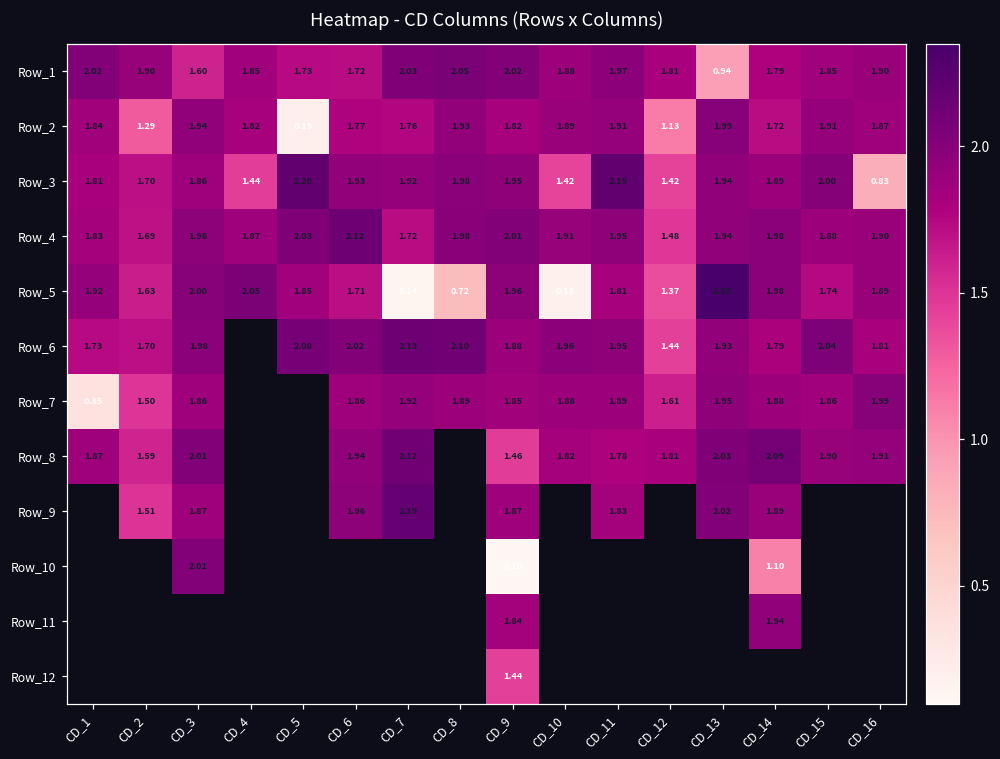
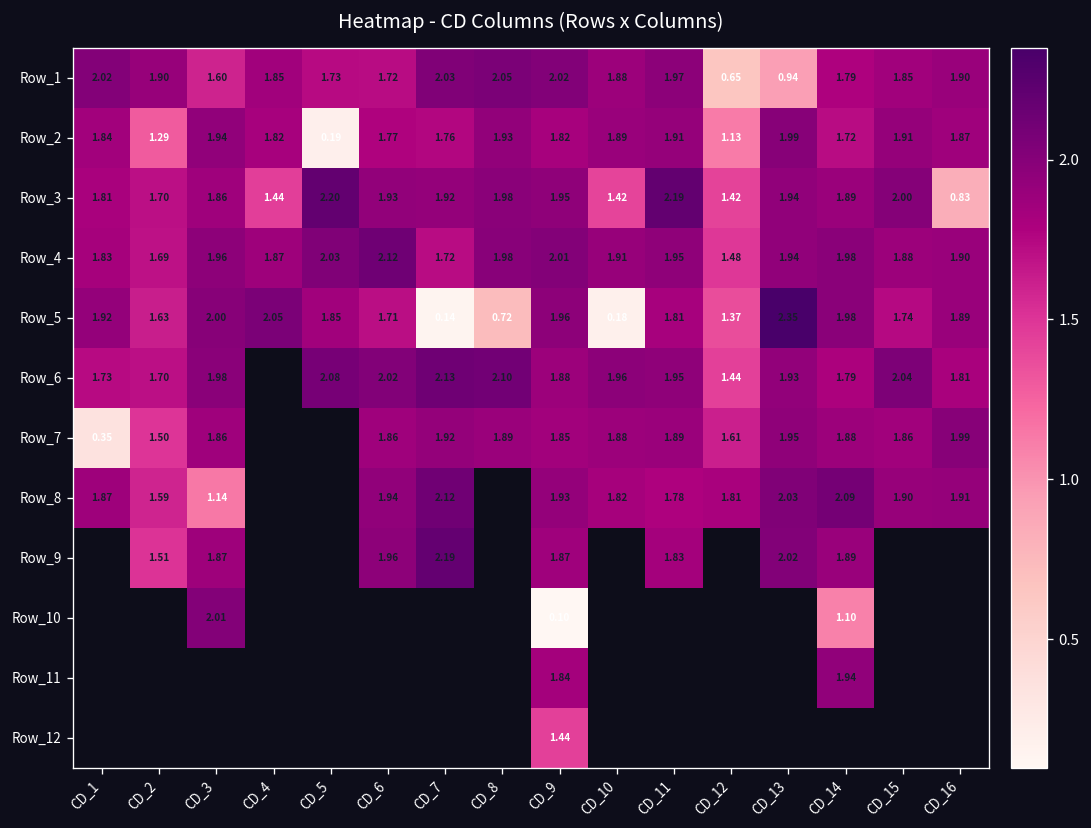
  {
    "Row_1": {
      "CD_1": 2.02,
      "CD_2": 1.90,
      "CD_3": 1.60,
      "CD_4": 1.85,
      "CD_5": 1.73,
      "CD_6": 1.72,
      "CD_7": 2.03,
      "CD_8": 2.05,
      "CD_9": 2.02,
      "CD_10": 1.88,
      "CD_11": 1.97,
-     "CD_12": 1.81,
+     "CD_12": 0.65,
      "CD_13": 0.94,
      "CD_14": 1.79,
      "CD_15": 1.85,
      "CD_16": 1.90
    },
    "Row_2": {
      "CD_1": 1.84,
      "CD_2": 1.29,
      "CD_3": 1.94,
      "CD_4": 1.82,
      "CD_6": 1.77,
      "CD_7": 1.76,
      "CD_8": 1.93,
      "CD_9": 1.82,
      "CD_10": 1.89,
      "CD_11": 1.91,
      "CD_12": 1.13,
      "CD_13": 1.99,
      "CD_14": 1.72,
      "CD_15": 1.91,
      "CD_16": 1.87
    },
    "Row_3": {
      "CD_1": 1.81,
      "CD_2": 1.70,
      "CD_3": 1.86,
      "CD_4": 1.44,
      "CD_5": 2.20,
      "CD_6": 1.93,
      "CD_7": 1.92,
      "CD_8": 1.98,
      "CD_9": 1.95,
      "CD_10": 1.42,
      "CD_11": 2.19,
      "CD_12": 1.42,
      "CD_13": 1.94,
      "CD_14": 1.89,
      "CD_15": 2.00,
      "CD_16": 0.83
    },
    "Row_4": {
      "CD_1": 1.83,
      "CD_2": 1.69,
      "CD_3": 1.96,
      "CD_4": 1.87,
      "CD_5": 2.03,
      "CD_6": 2.12,
      "CD_7": 1.72,
      "CD_8": 1.98,
      "CD_9": 2.01,
      "CD_10": 1.91,
      "CD_11": 1.95,
      "CD_12": 1.48,
      "CD_13": 1.94,
      "CD_14": 1.98,
      "CD_15": 1.88,
      "CD_16": 1.90
    },
    "Row_5": {
      "CD_1": 1.92,
      "CD_2": 1.63,
      "CD_3": 2.00,
      "CD_4": 2.05,
      "CD_5": 1.85,
      "CD_6": 1.71,
      "CD_8": 0.72,
      "CD_9": 1.96,
      "CD_11": 1.81,
      "CD_12": 1.37,
      "CD_13": 2.35,
      "CD_14": 1.98,
      "CD_15": 1.74,
      "CD_16": 1.89
    },
    "Row_6": {
      "CD_1": 1.73,
      "CD_2": 1.70,
      "CD_3": 1.98,
      "CD_5": 2.08,
      "CD_6": 2.02,
      "CD_7": 2.13,
      "CD_8": 2.10,
      "CD_9": 1.88,
      "CD_10": 1.96,
      "CD_11": 1.95,
      "CD_12": 1.44,
      "CD_13": 1.93,
      "CD_14": 1.79,
      "CD_15": 2.04,
      "CD_16": 1.81
    },
    "Row_7": {
      "CD_2": 1.50,
      "CD_3": 1.86,
      "CD_6": 1.86,
      "CD_7": 1.92,
      "CD_8": 1.89,
      "CD_9": 1.85,
      "CD_10": 1.88,
      "CD_11": 1.89,
      "CD_12": 1.61,
      "CD_13": 1.95,
      "CD_14": 1.88,
      "CD_15": 1.86,
      "CD_16": 1.99
    },
    "Row_8": {
      "CD_1": 1.87,
      "CD_2": 1.59,
-     "CD_3": 2.01,
+     "CD_3": 1.14,
      "CD_6": 1.94,
      "CD_7": 2.12,
-     "CD_9": 1.46,
+     "CD_9": 1.93,
      "CD_10": 1.82,
      "CD_11": 1.78,
      "CD_12": 1.81,
      "CD_13": 2.03,
      "CD_14": 2.09,
      "CD_15": 1.90,
      "CD_16": 1.91
    },
    "Row_9": {
      "CD_2": 1.51,
      "CD_3": 1.87,
      "CD_6": 1.96,
      "CD_7": 2.19,
      "CD_9": 1.87,
      "CD_11": 1.83,
      "CD_13": 2.02,
      "CD_14": 1.89
    },
    "Row_10": {
      "CD_3": 2.01,
      "CD_14": 1.10
    },
    "Row_11": {
      "CD_9": 1.84,
      "CD_14": 1.94
    },
    "Row_12": {
      "CD_9": 1.44
    }
  }
